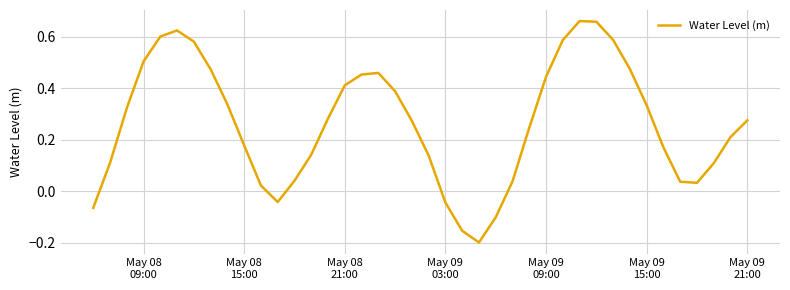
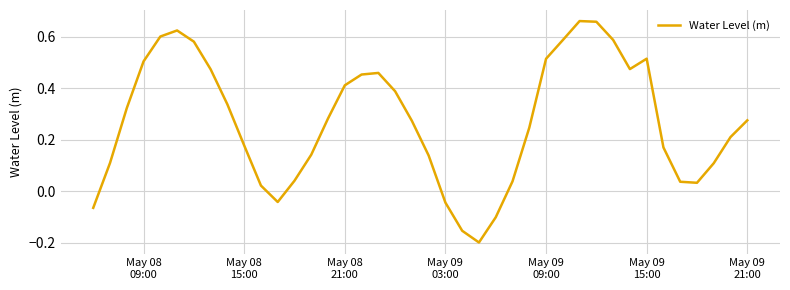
  {
    "May 08 09:00": 0.50,
    "May 08 15:00": 0.18,
    "May 08 21:00": 0.41,
    "May 09 03:00": -0.04,
-   "May 09 09:00": 0.44,
-   "May 09 15:00": 0.33,
+   "May 09 09:00": 0.51,
+   "May 09 15:00": 0.51,
    "May 09 21:00": 0.28
  }
